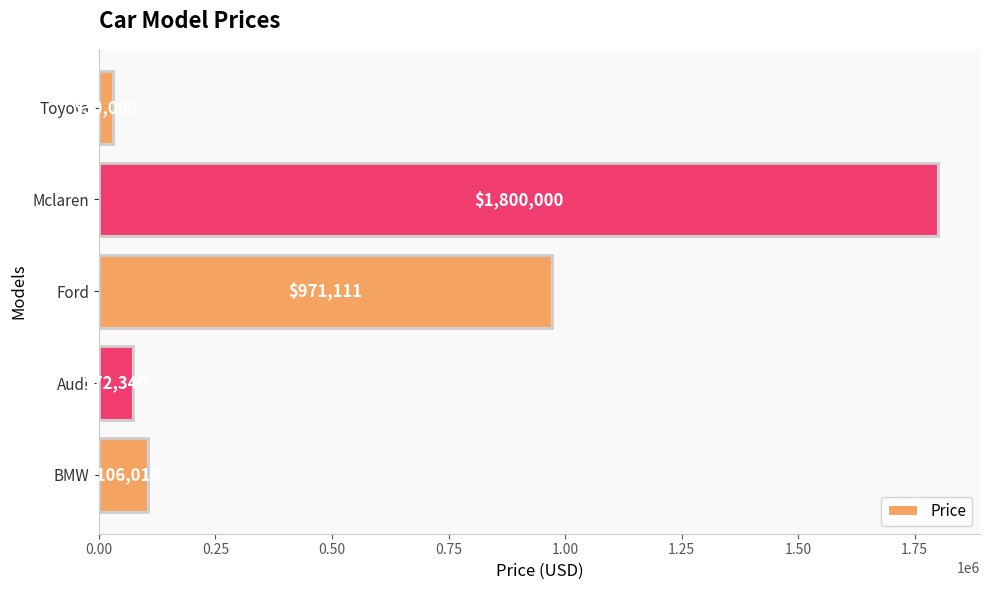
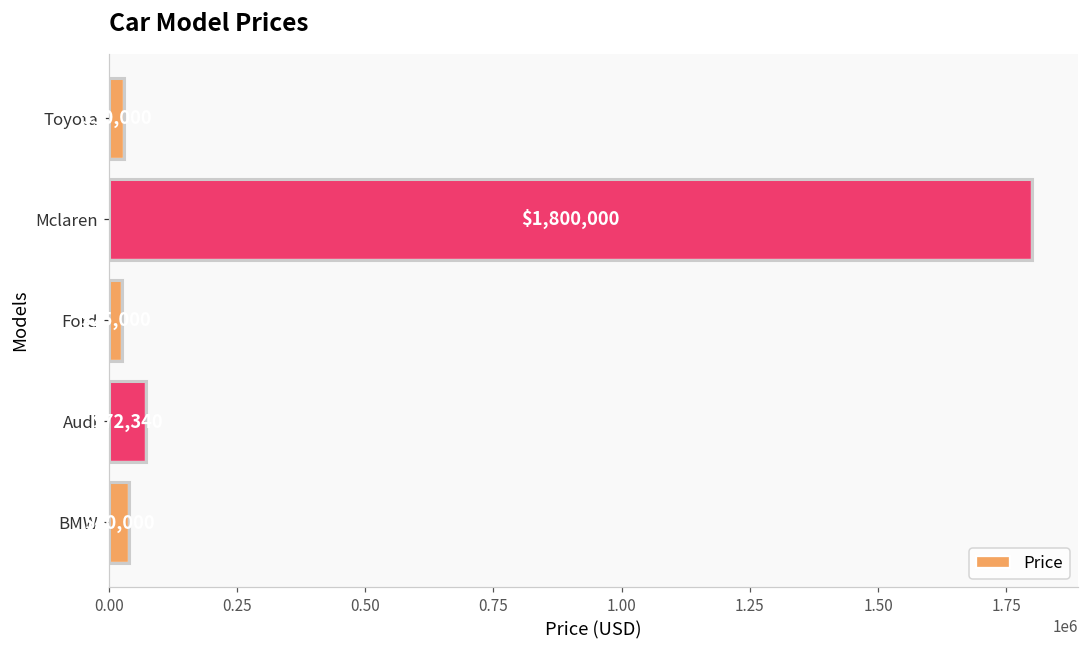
  {
    "Toyota": 30000,
-   "Ford": 970000,
+   "Ford": 30000,
    "Audi": 70000,
-   "BMW": 110000
+   "BMW": 40000
  }
